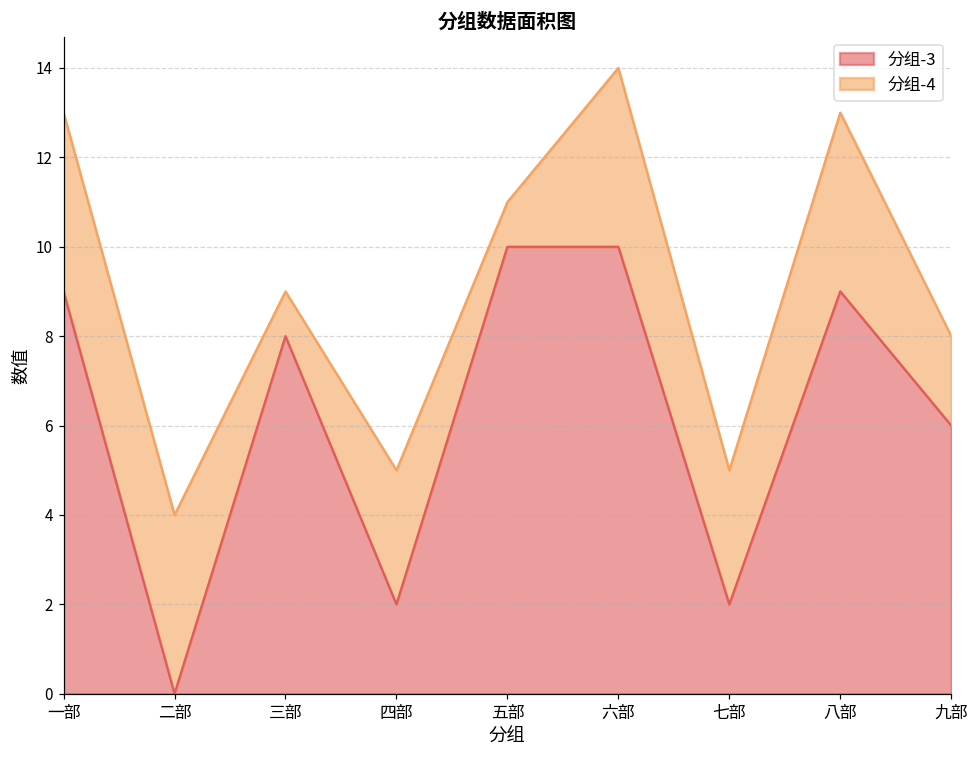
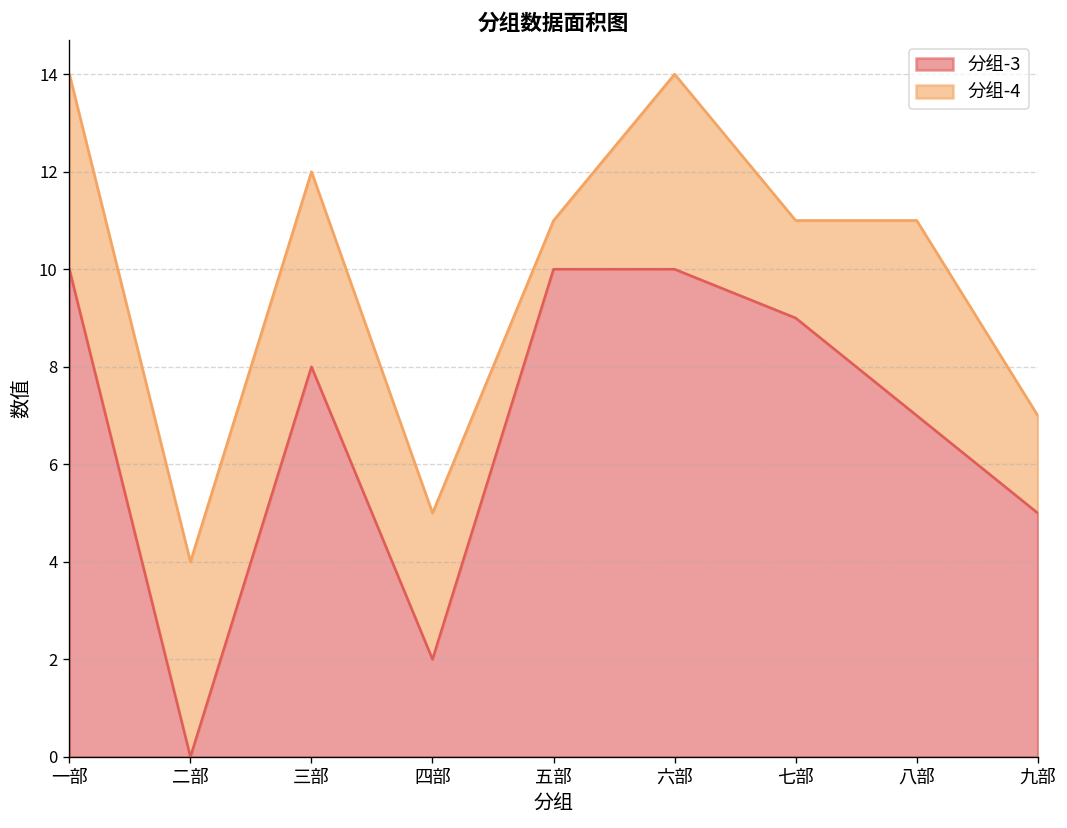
  {
    "分组-3": {
-     "一部": 9,
+     "一部": 10,
      "二部": 0,
      "三部": 8,
      "四部": 2,
      "五部": 10,
      "六部": 10,
-     "七部": 2,
-     "八部": 9,
-     "九部": 6
+     "七部": 9,
+     "八部": 7,
+     "九部": 5
    },
    "分组-4": {
      "一部": 4,
      "二部": 4,
-     "三部": 1,
+     "三部": 4,
      "四部": 3,
      "五部": 1,
      "六部": 4,
-     "七部": 3,
+     "七部": 2,
      "八部": 4,
      "九部": 2
    }
  }
